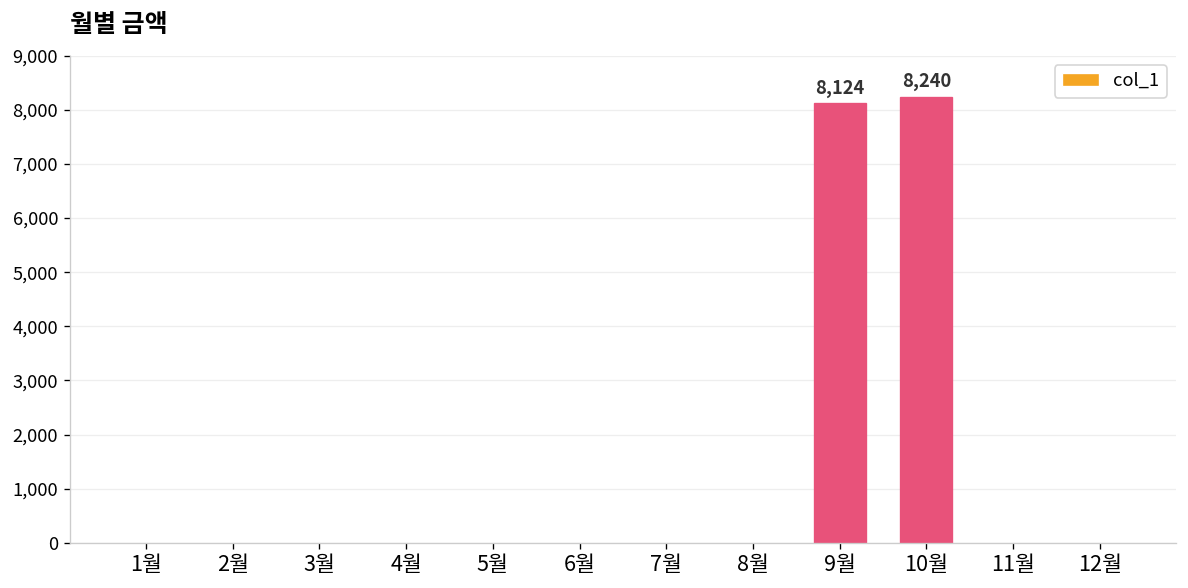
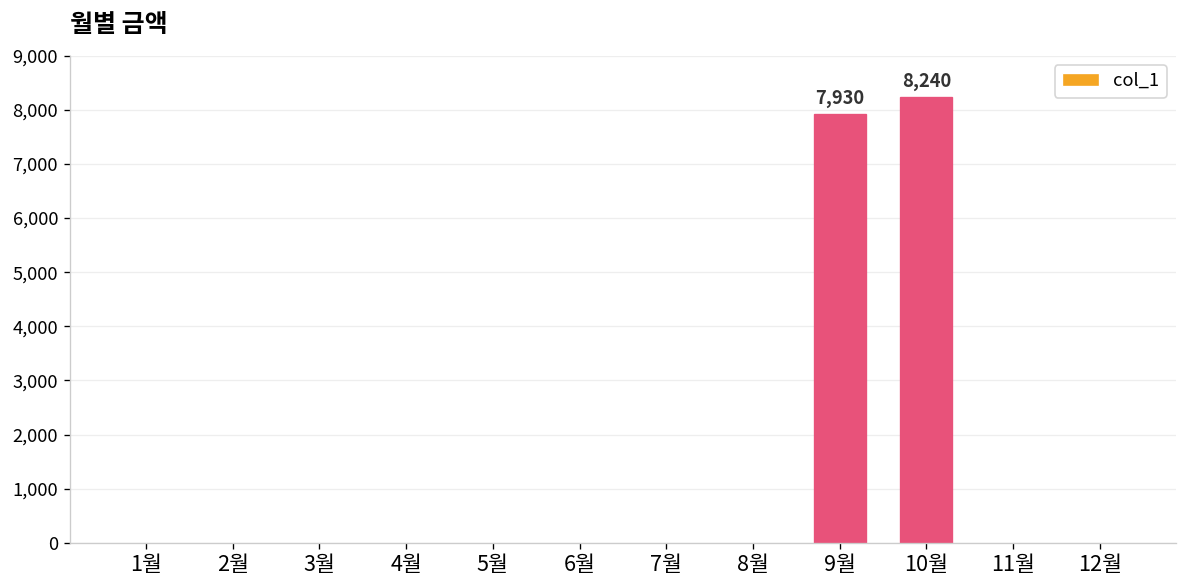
  {
-   "9월": "8,124",
+   "9월": "7,930",
    "10월": "8,240"
  }
